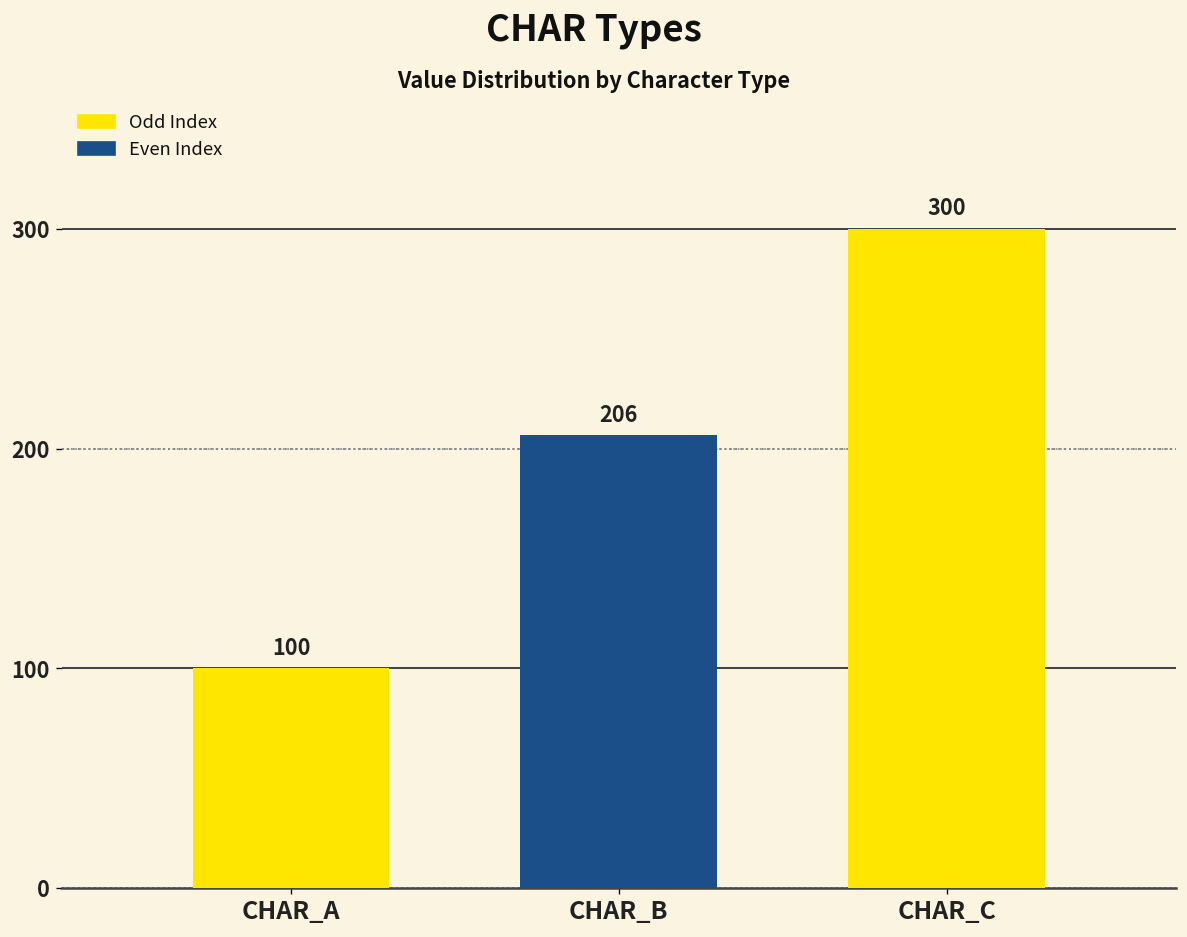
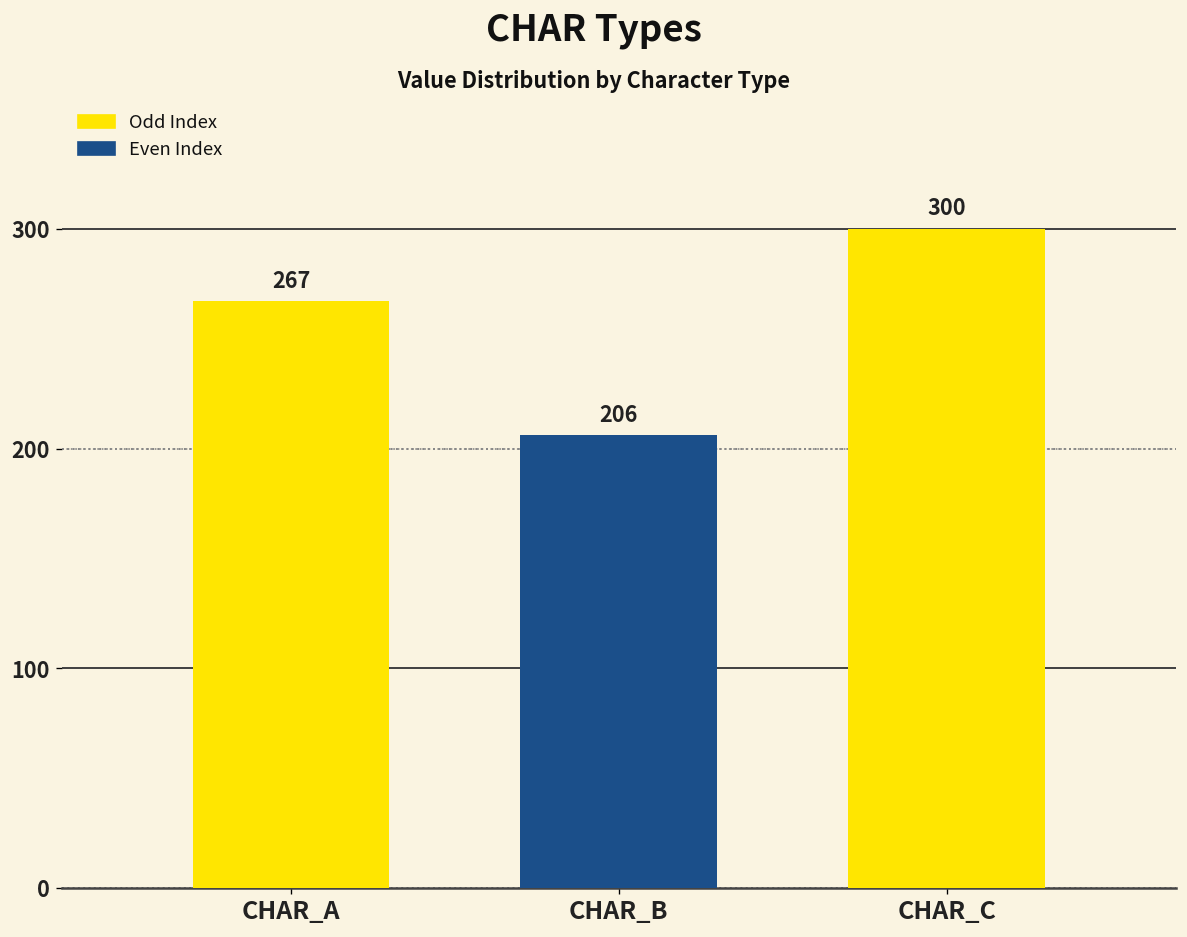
  {
-   "CHAR_A": 100,
+   "CHAR_A": 267,
    "CHAR_B": 206,
    "CHAR_C": 300
  }
